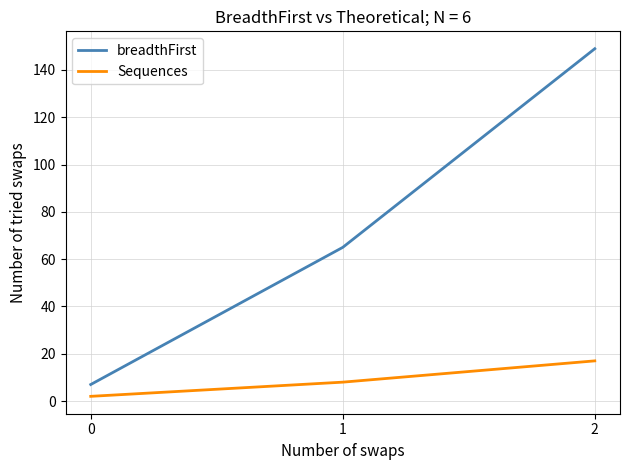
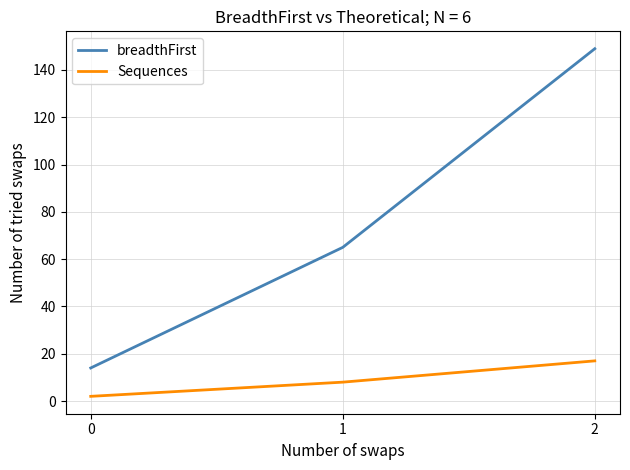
  {
    "breadthFirst": {
-     "0": 7,
+     "0": 14,
      "1": 65,
      "2": 149
    },
    "Sequences": {
      "0": 2,
      "1": 8,
      "2": 17
    }
  }
